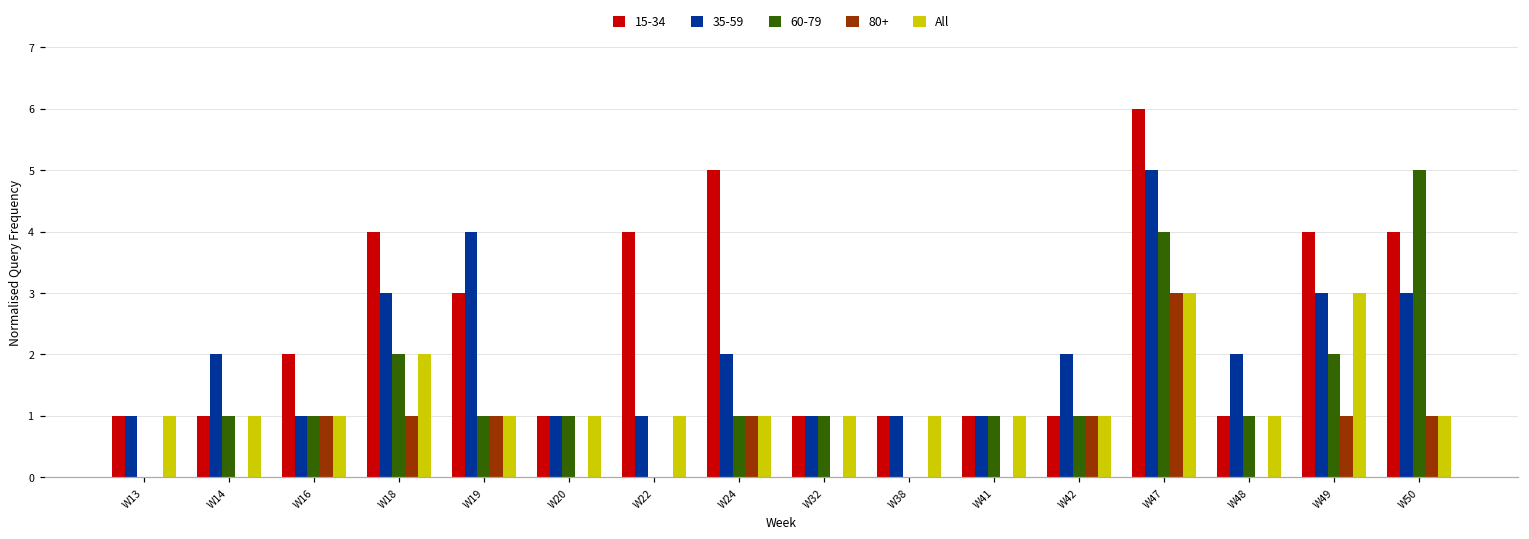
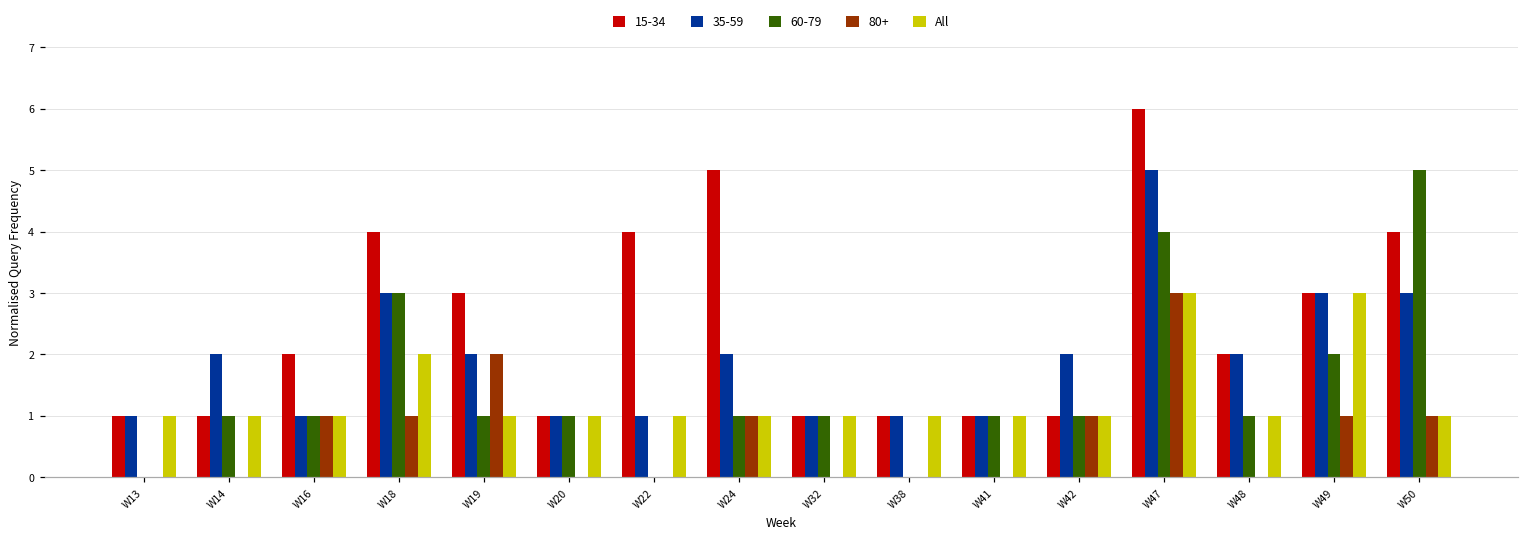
  {
    "15-34": {
      "W13": 1,
      "W14": 1,
      "W16": 2,
      "W18": 4,
      "W19": 3,
      "W20": 1,
      "W22": 4,
      "W24": 5,
      "W32": 1,
      "W38": 1,
      "W41": 1,
      "W42": 1,
      "W47": 6,
-     "W48": 1,
-     "W49": 4,
+     "W48": 2,
+     "W49": 3,
      "W50": 4
    },
    "35-59": {
      "W13": 1,
      "W14": 2,
      "W16": 1,
      "W18": 3,
-     "W19": 4,
+     "W19": 2,
      "W20": 1,
      "W22": 1,
      "W24": 2,
      "W32": 1,
      "W38": 1,
      "W41": 1,
      "W42": 2,
      "W47": 5,
      "W48": 2,
      "W49": 3,
      "W50": 3
    },
    "60-79": {
      "W13": 0,
      "W14": 1,
      "W16": 1,
-     "W18": 2,
+     "W18": 3,
      "W19": 1,
      "W20": 1,
      "W22": 0,
      "W24": 1,
      "W32": 1,
      "W38": 0,
      "W41": 1,
      "W42": 1,
      "W47": 4,
      "W48": 1,
      "W49": 2,
      "W50": 5
    },
    "80+": {
      "W13": 0,
      "W14": 0,
      "W16": 1,
      "W18": 1,
-     "W19": 1,
+     "W19": 2,
      "W20": 0,
      "W22": 0,
      "W24": 1,
      "W32": 0,
      "W38": 0,
      "W41": 0,
      "W42": 1,
      "W47": 3,
      "W48": 0,
      "W49": 1,
      "W50": 1
    },
    "All": {
      "W13": 1,
      "W14": 1,
      "W16": 1,
      "W18": 2,
      "W19": 1,
      "W20": 1,
      "W22": 1,
      "W24": 1,
      "W32": 1,
      "W38": 1,
      "W41": 1,
      "W42": 1,
      "W47": 3,
      "W48": 1,
      "W49": 3,
      "W50": 1
    }
  }
